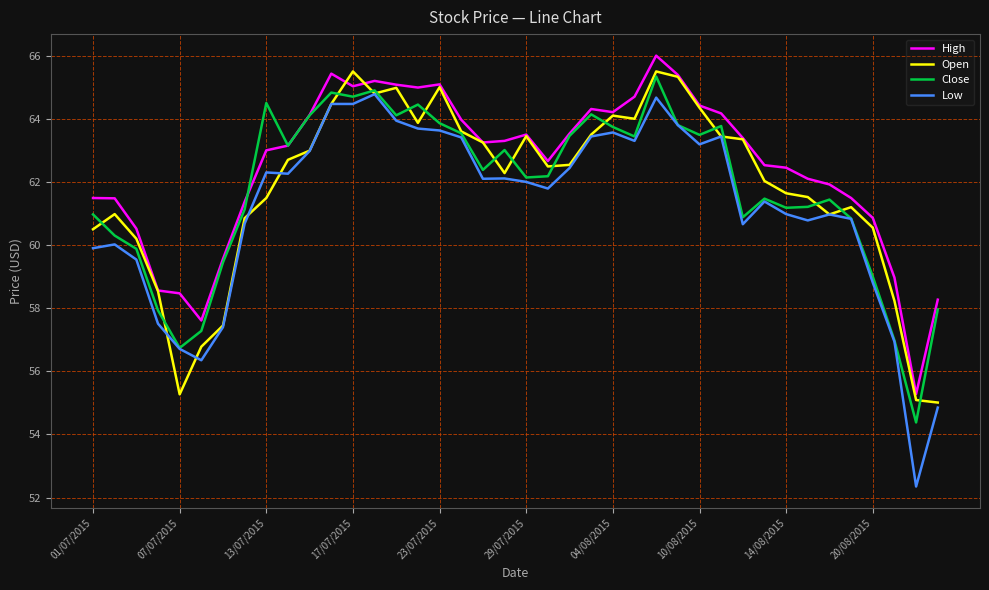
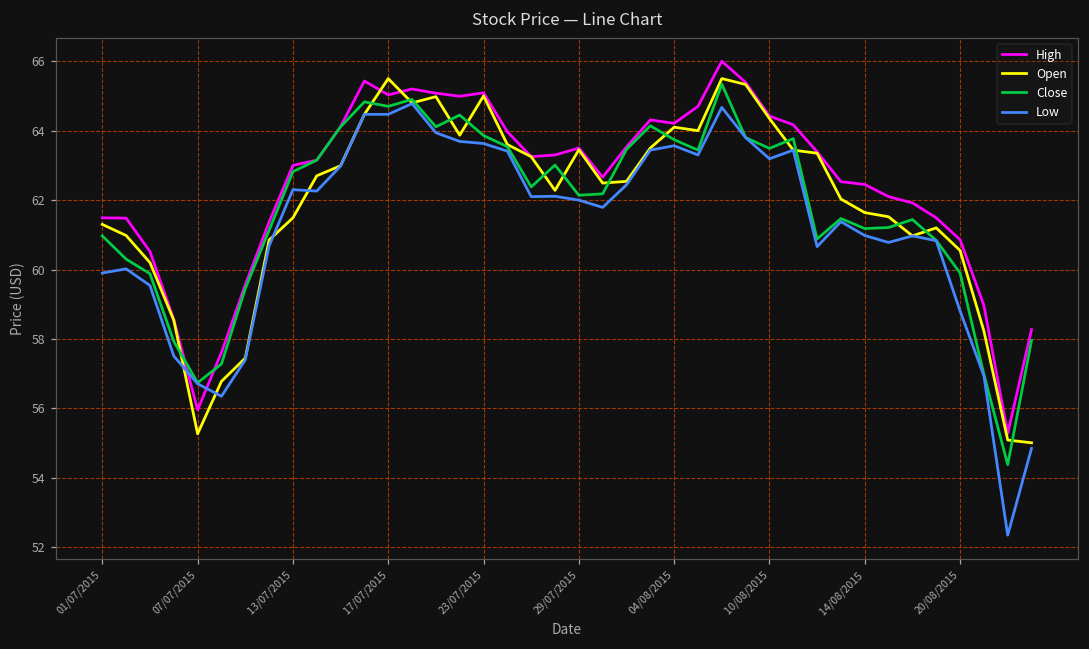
  {
    "High": {
      "01/07/2015": 61.5,
-     "07/07/2015": 58.5,
+     "07/07/2015": 56.0,
      "13/07/2015": 63.0,
      "17/07/2015": 65.0,
      "23/07/2015": 65.1,
      "04/08/2015": 64.2,
      "14/08/2015": 62.5,
      "20/08/2015": 60.9
    },
    "Open": {
-     "01/07/2015": 60.5,
+     "01/07/2015": 61.3,
      "07/07/2015": 55.3,
      "13/07/2015": 61.5,
      "17/07/2015": 65.5,
      "23/07/2015": 65.0,
      "04/08/2015": 64.1,
      "14/08/2015": 61.6,
      "20/08/2015": 60.5
    },
    "Close": {
      "01/07/2015": 61.0,
-     "13/07/2015": 64.5,
+     "13/07/2015": 62.8,
      "17/07/2015": 64.7,
      "23/07/2015": 63.9,
      "29/07/2015": 62.1,
      "04/08/2015": 63.7,
      "10/08/2015": 63.5,
      "14/08/2015": 61.2,
-     "20/08/2015": 59.0
+     "20/08/2015": 59.9
    },
    "Low": {
      "01/07/2015": 59.9,
      "13/07/2015": 62.3,
      "17/07/2015": 64.5,
      "23/07/2015": 63.6,
      "29/07/2015": 62.0,
      "04/08/2015": 63.6,
      "10/08/2015": 63.2,
      "14/08/2015": 61.0,
      "20/08/2015": 58.8
    }
  }
